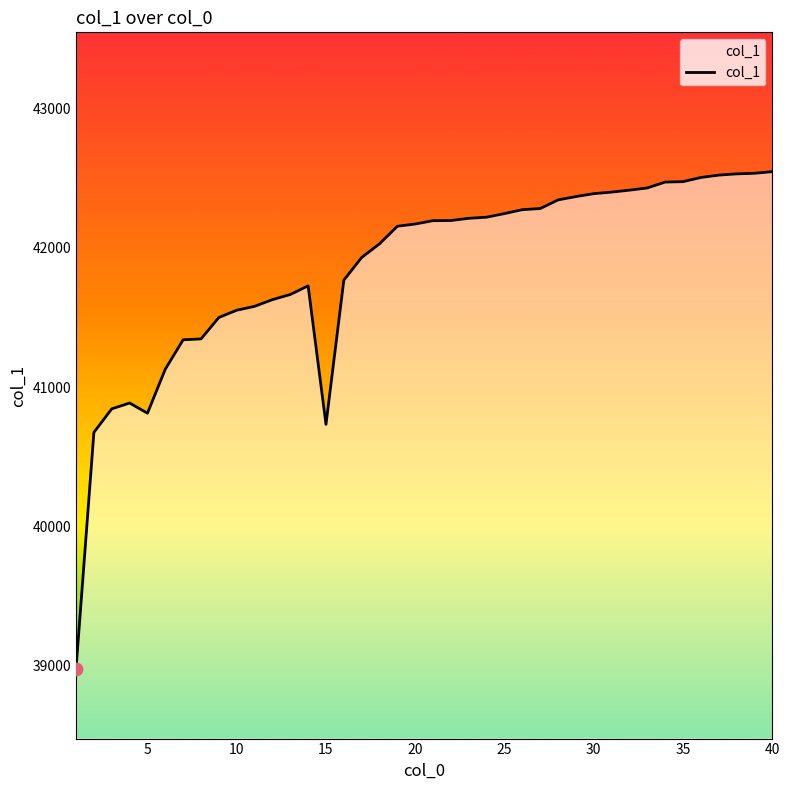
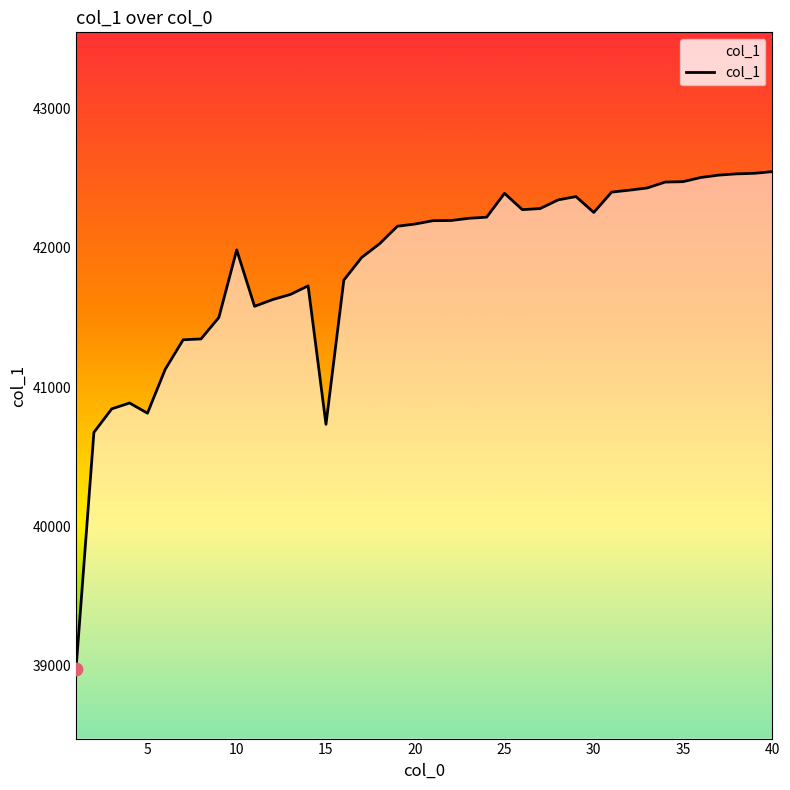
  {
    "col_1": {
      "5": 40810,
-     "10": 41550,
+     "10": 41990,
      "15": 40730,
      "20": 42170,
-     "25": 42250,
-     "30": 42390,
+     "25": 42390,
+     "30": 42260,
      "35": 42480,
      "40": 42550
    }
  }
